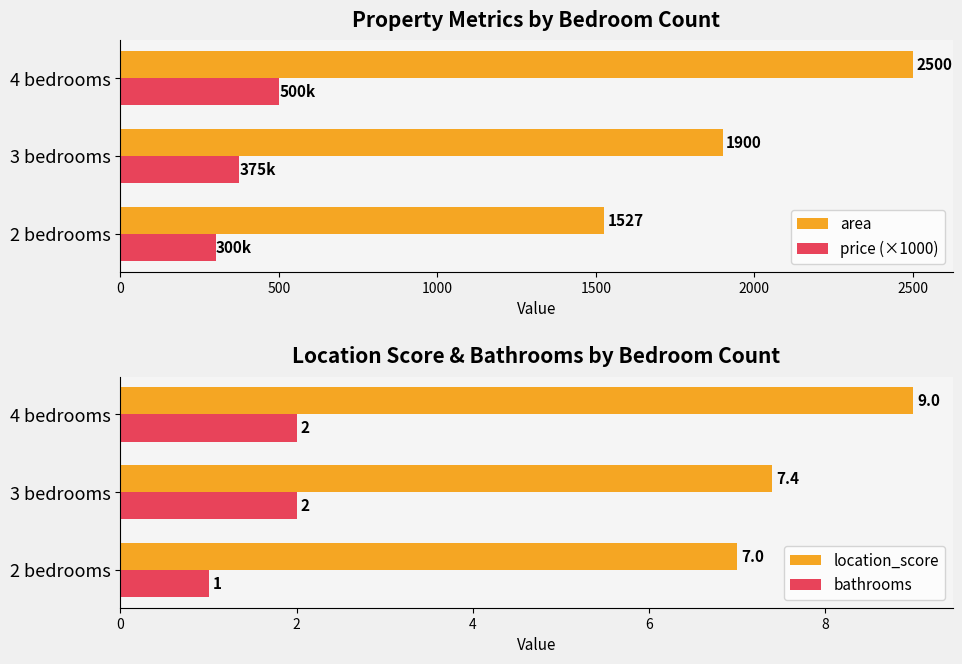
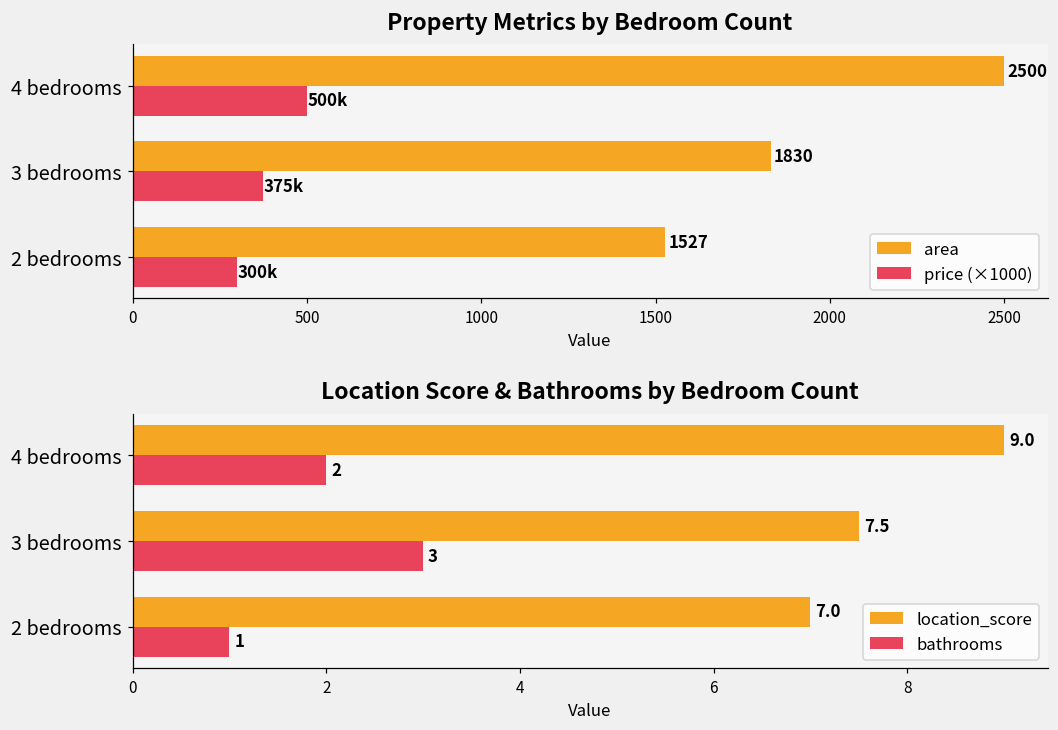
  {
    "Property Metrics by Bedroom Count": {
      "area": {
        "4 bedrooms": "2500",
-       "3 bedrooms": "1900",
+       "3 bedrooms": "1830",
        "2 bedrooms": "1527"
      },
      "price (×1000)": {
        "4 bedrooms": "500k",
        "3 bedrooms": "375k",
        "2 bedrooms": "300k"
      }
    },
    "Location Score & Bathrooms by Bedroom Count": {
      "location_score": {
        "4 bedrooms": "9.0",
-       "3 bedrooms": "7.4",
+       "3 bedrooms": "7.5",
        "2 bedrooms": "7.0"
      },
      "bathrooms": {
        "4 bedrooms": "2",
-       "3 bedrooms": "2",
+       "3 bedrooms": "3",
        "2 bedrooms": "1"
      }
    }
  }
